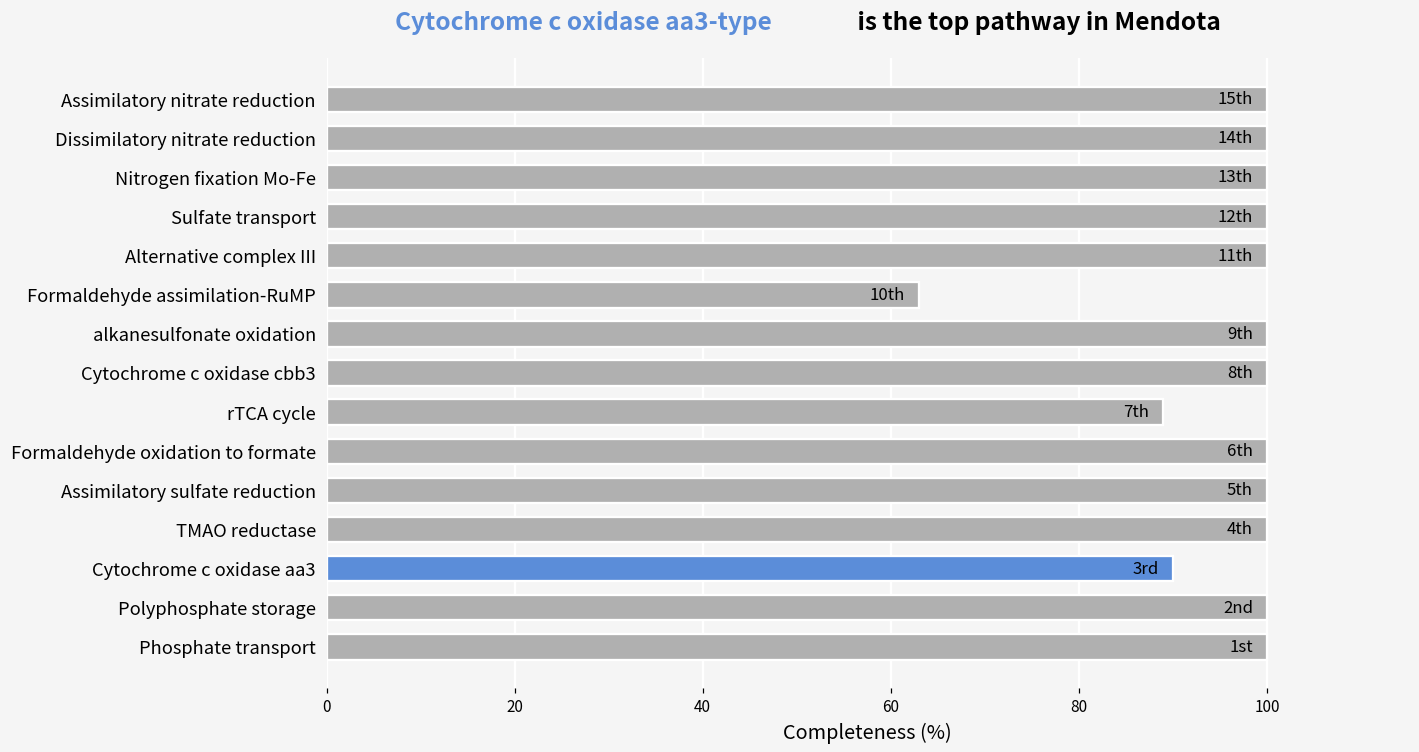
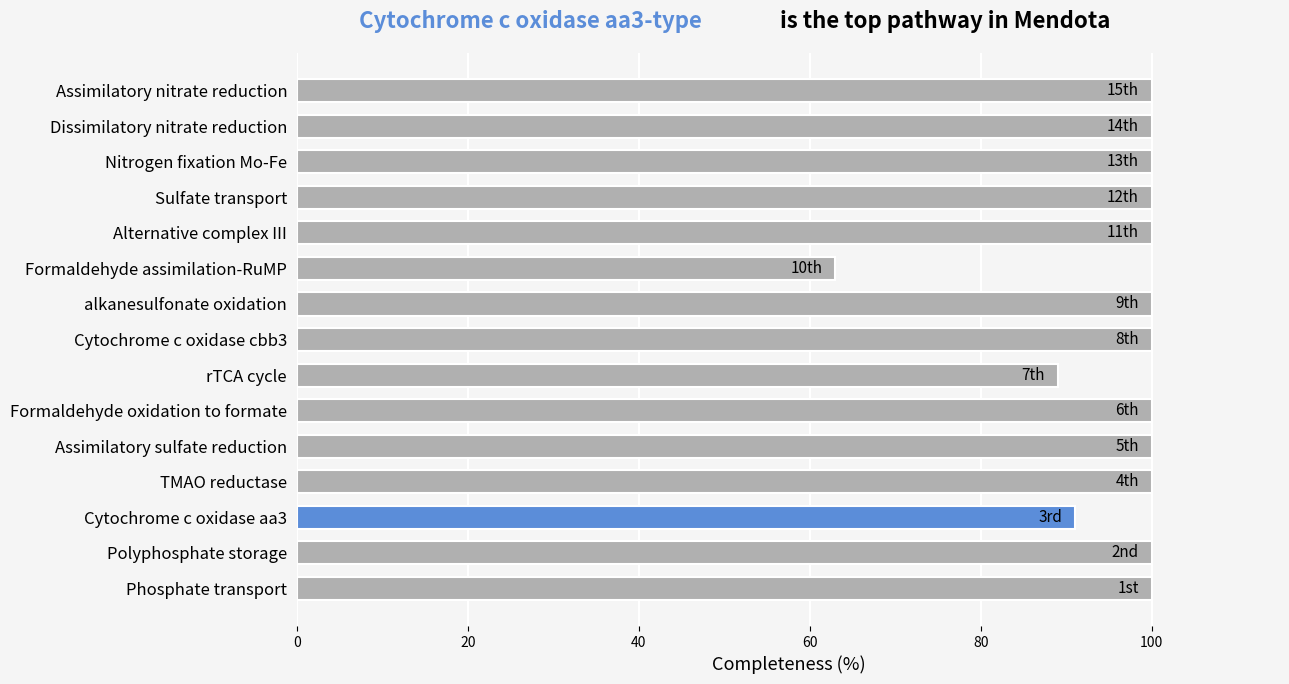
  {
-   "Cytochrome c oxidase aa3": 90
+   "Cytochrome c oxidase aa3": 91
  }
